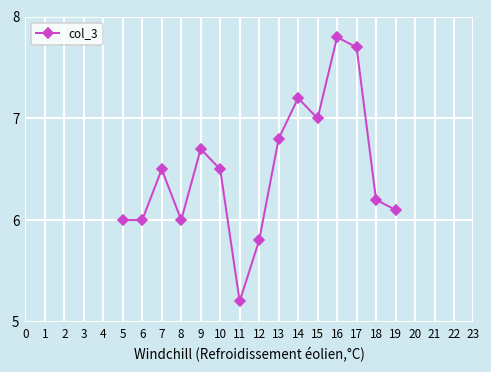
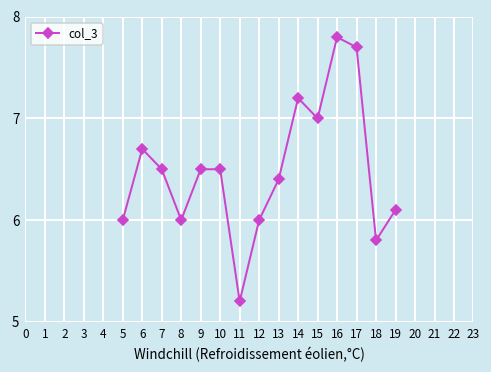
  {
    "5": 6.0,
-   "6": 6.0,
+   "6": 6.7,
    "7": 6.5,
    "8": 6.0,
-   "9": 6.7,
+   "9": 6.5,
    "10": 6.5,
    "11": 5.2,
-   "12": 5.8,
-   "13": 6.8,
+   "12": 6.0,
+   "13": 6.4,
    "14": 7.2,
    "15": 7.0,
    "16": 7.8,
    "17": 7.7,
-   "18": 6.2,
+   "18": 5.8,
    "19": 6.1
  }
